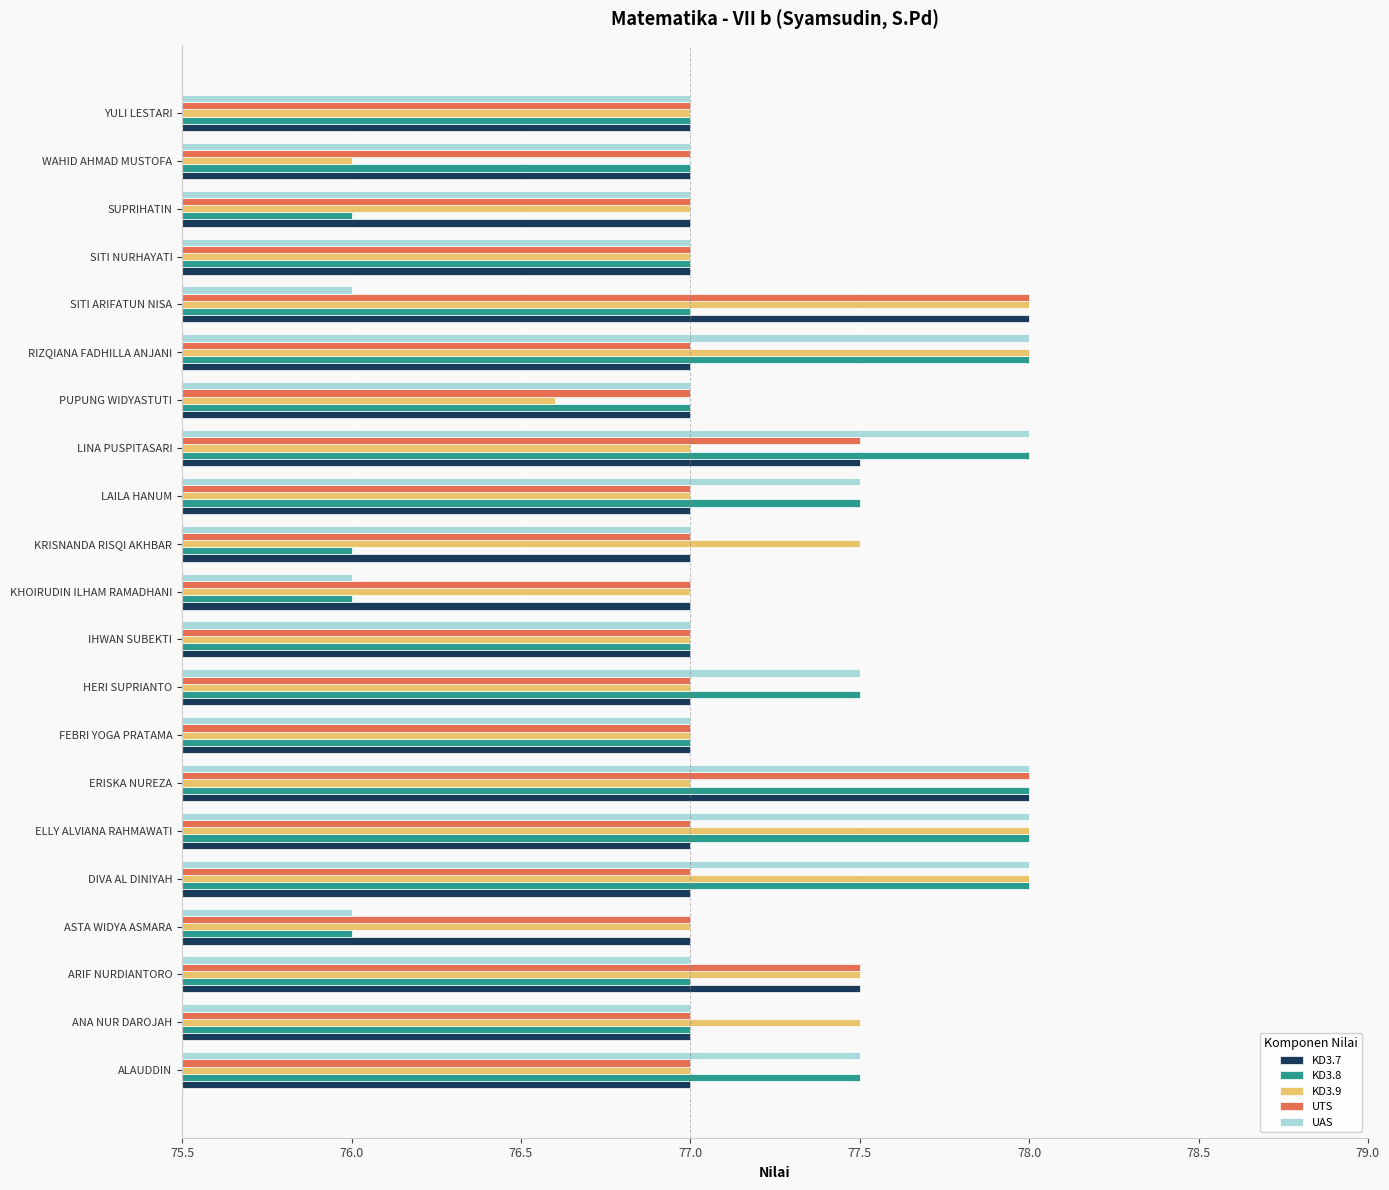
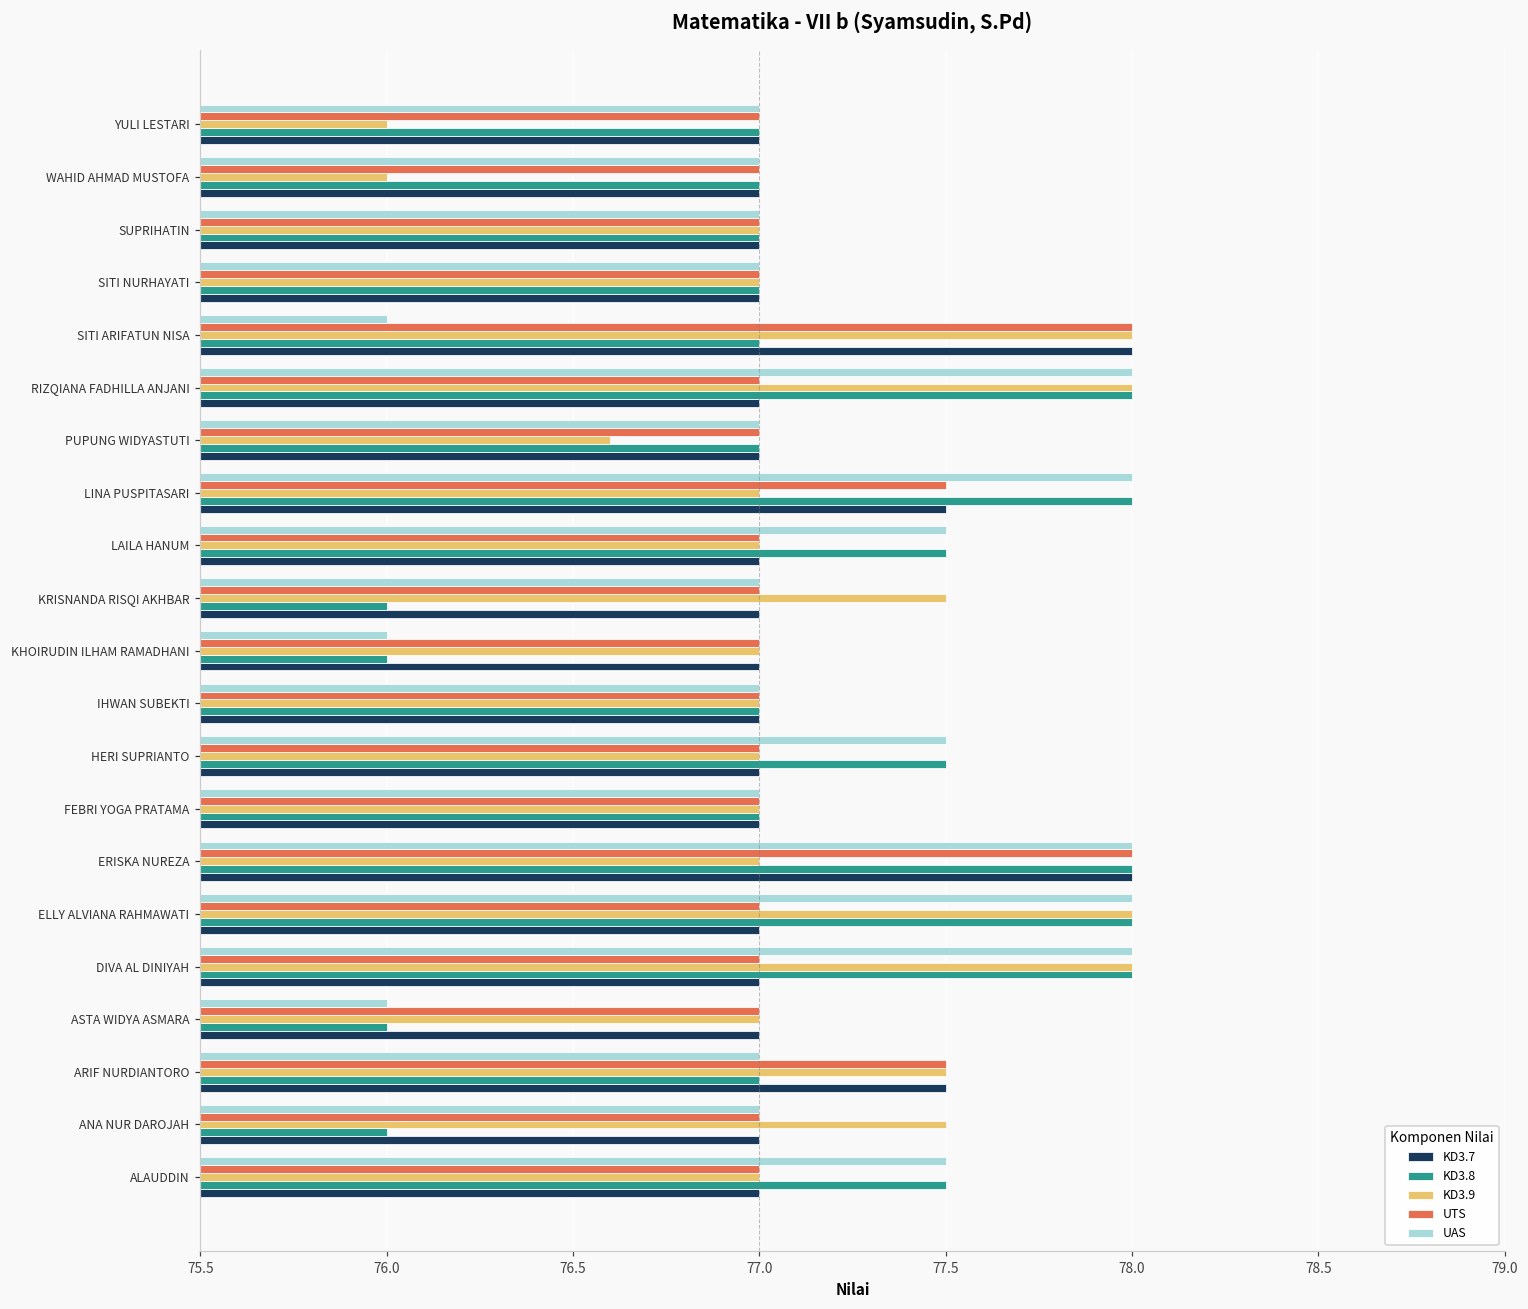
  {
    "KD3.7": {
      "YULI LESTARI": 77,
      "WAHID AHMAD MUSTOFA": 77,
      "SUPRIHATIN": 77,
      "SITI NURHAYATI": 77,
      "SITI ARIFATUN NISA": 78,
      "RIZQIANA FADHILLA ANJANI": 77,
      "PUPUNG WIDYASTUTI": 77,
      "LINA PUSPITASARI": 77.50,
      "LAILA HANUM": 77,
      "KRISNANDA RISQI AKHBAR": 77,
      "KHOIRUDIN ILHAM RAMADHANI": 77,
      "IHWAN SUBEKTI": 77,
      "HERI SUPRIANTO": 77,
      "FEBRI YOGA PRATAMA": 77,
      "ERISKA NUREZA": 78,
      "ELLY ALVIANA RAHMAWATI": 77,
      "DIVA AL DINIYAH": 77,
      "ASTA WIDYA ASMARA": 77,
      "ARIF NURDIANTORO": 77.50,
      "ANA NUR DAROJAH": 77,
      "ALAUDDIN": 77
    },
    "KD3.8": {
      "YULI LESTARI": 77,
      "WAHID AHMAD MUSTOFA": 77,
-     "SUPRIHATIN": 76,
+     "SUPRIHATIN": 77,
      "SITI NURHAYATI": 77,
      "SITI ARIFATUN NISA": 77,
      "RIZQIANA FADHILLA ANJANI": 78,
      "PUPUNG WIDYASTUTI": 77,
      "LINA PUSPITASARI": 78,
      "LAILA HANUM": 77.50,
      "KRISNANDA RISQI AKHBAR": 76,
      "KHOIRUDIN ILHAM RAMADHANI": 76,
      "IHWAN SUBEKTI": 77,
      "HERI SUPRIANTO": 77.50,
      "FEBRI YOGA PRATAMA": 77,
      "ERISKA NUREZA": 78,
      "ELLY ALVIANA RAHMAWATI": 78,
      "DIVA AL DINIYAH": 78,
      "ASTA WIDYA ASMARA": 76,
      "ARIF NURDIANTORO": 77,
-     "ANA NUR DAROJAH": 77,
+     "ANA NUR DAROJAH": 76,
      "ALAUDDIN": 77.50
    },
    "KD3.9": {
-     "YULI LESTARI": 77,
+     "YULI LESTARI": 76,
      "WAHID AHMAD MUSTOFA": 76,
      "SUPRIHATIN": 77,
      "SITI NURHAYATI": 77,
      "SITI ARIFATUN NISA": 78,
      "RIZQIANA FADHILLA ANJANI": 78,
      "PUPUNG WIDYASTUTI": 76.60,
      "LINA PUSPITASARI": 77,
      "LAILA HANUM": 77,
      "KRISNANDA RISQI AKHBAR": 77.50,
      "KHOIRUDIN ILHAM RAMADHANI": 77,
      "IHWAN SUBEKTI": 77,
      "HERI SUPRIANTO": 77,
      "FEBRI YOGA PRATAMA": 77,
      "ERISKA NUREZA": 77,
      "ELLY ALVIANA RAHMAWATI": 78,
      "DIVA AL DINIYAH": 78,
      "ASTA WIDYA ASMARA": 77,
      "ARIF NURDIANTORO": 77.50,
      "ANA NUR DAROJAH": 77.50,
      "ALAUDDIN": 77
    },
    "UTS": {
      "YULI LESTARI": 77,
      "WAHID AHMAD MUSTOFA": 77,
      "SUPRIHATIN": 77,
      "SITI NURHAYATI": 77,
      "SITI ARIFATUN NISA": 78,
      "RIZQIANA FADHILLA ANJANI": 77,
      "PUPUNG WIDYASTUTI": 77,
      "LINA PUSPITASARI": 77.50,
      "LAILA HANUM": 77,
      "KRISNANDA RISQI AKHBAR": 77,
      "KHOIRUDIN ILHAM RAMADHANI": 77,
      "IHWAN SUBEKTI": 77,
      "HERI SUPRIANTO": 77,
      "FEBRI YOGA PRATAMA": 77,
      "ERISKA NUREZA": 78,
      "ELLY ALVIANA RAHMAWATI": 77,
      "DIVA AL DINIYAH": 77,
      "ASTA WIDYA ASMARA": 77,
      "ARIF NURDIANTORO": 77.50,
      "ANA NUR DAROJAH": 77,
      "ALAUDDIN": 77
    },
    "UAS": {
      "YULI LESTARI": 77,
      "WAHID AHMAD MUSTOFA": 77,
      "SUPRIHATIN": 77,
      "SITI NURHAYATI": 77,
      "SITI ARIFATUN NISA": 76,
      "RIZQIANA FADHILLA ANJANI": 78,
      "PUPUNG WIDYASTUTI": 77,
      "LINA PUSPITASARI": 78,
      "LAILA HANUM": 77.50,
      "KRISNANDA RISQI AKHBAR": 77,
      "KHOIRUDIN ILHAM RAMADHANI": 76,
      "IHWAN SUBEKTI": 77,
      "HERI SUPRIANTO": 77.50,
      "FEBRI YOGA PRATAMA": 77,
      "ERISKA NUREZA": 78,
      "ELLY ALVIANA RAHMAWATI": 78,
      "DIVA AL DINIYAH": 78,
      "ASTA WIDYA ASMARA": 76,
      "ARIF NURDIANTORO": 77,
      "ANA NUR DAROJAH": 77,
      "ALAUDDIN": 77.50
    }
  }
